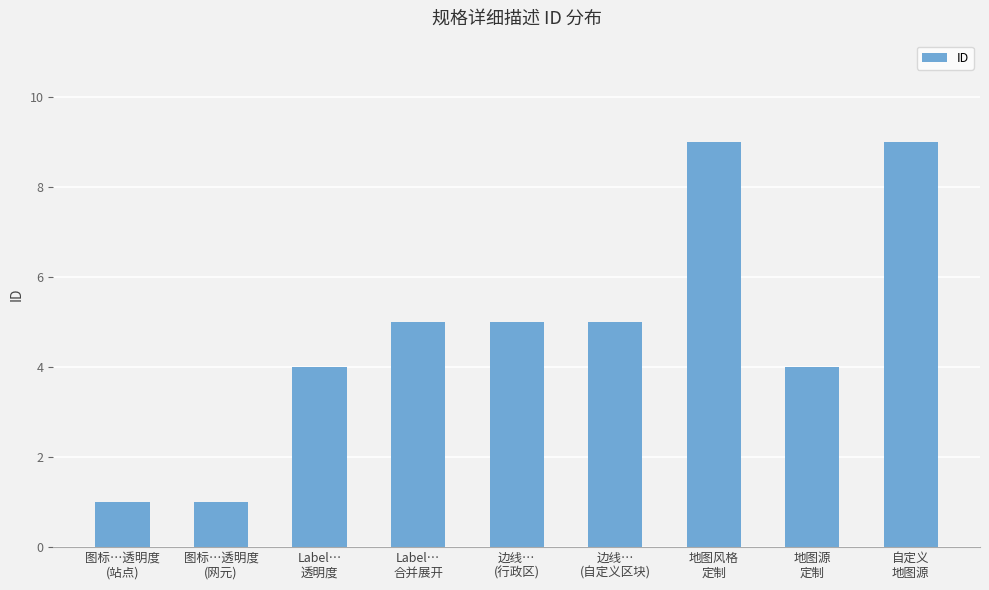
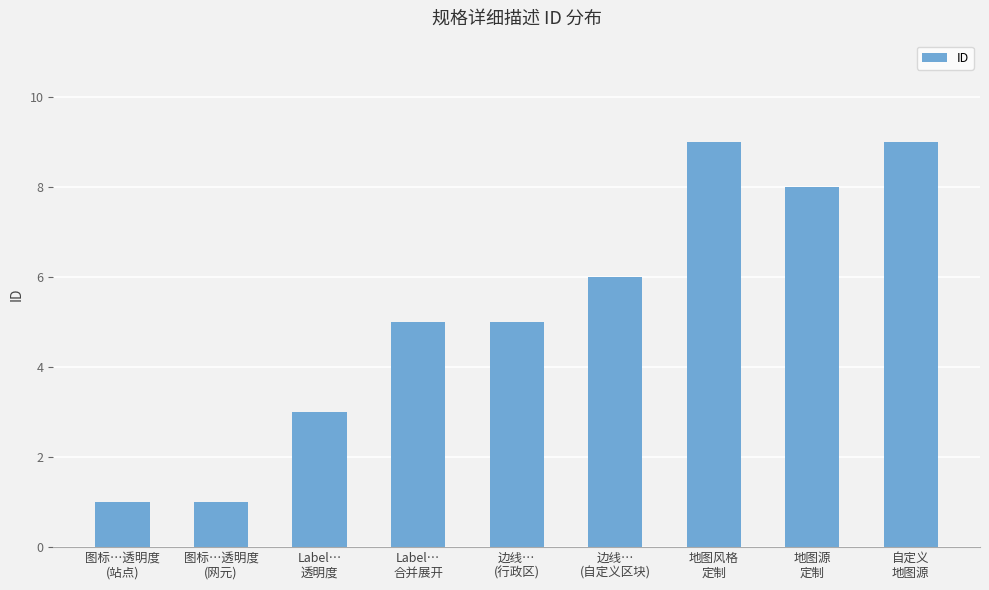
  {
    "图标…透明度 (站点)": 1,
    "图标…透明度 (网元)": 1,
-   "Label… 透明度": 4,
+   "Label… 透明度": 3,
    "Label… 合并展开": 5,
    "边线… (行政区)": 5,
-   "边线… (自定义区块)": 5,
+   "边线… (自定义区块)": 6,
    "地图风格 定制": 9,
-   "地图源 定制": 4,
+   "地图源 定制": 8,
    "自定义 地图源": 9
  }
